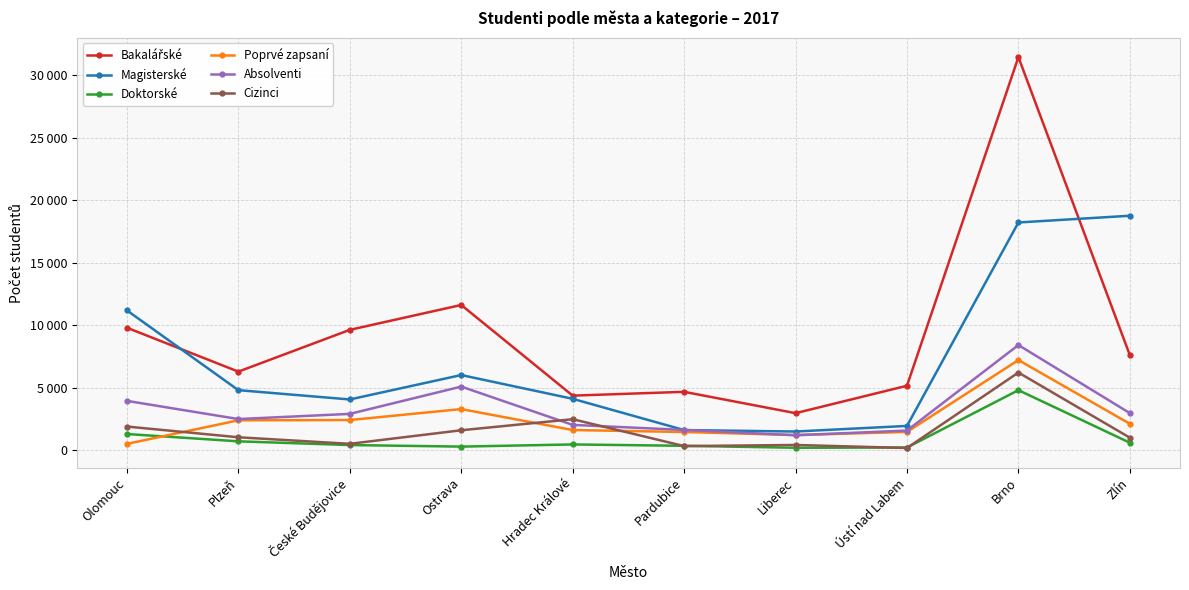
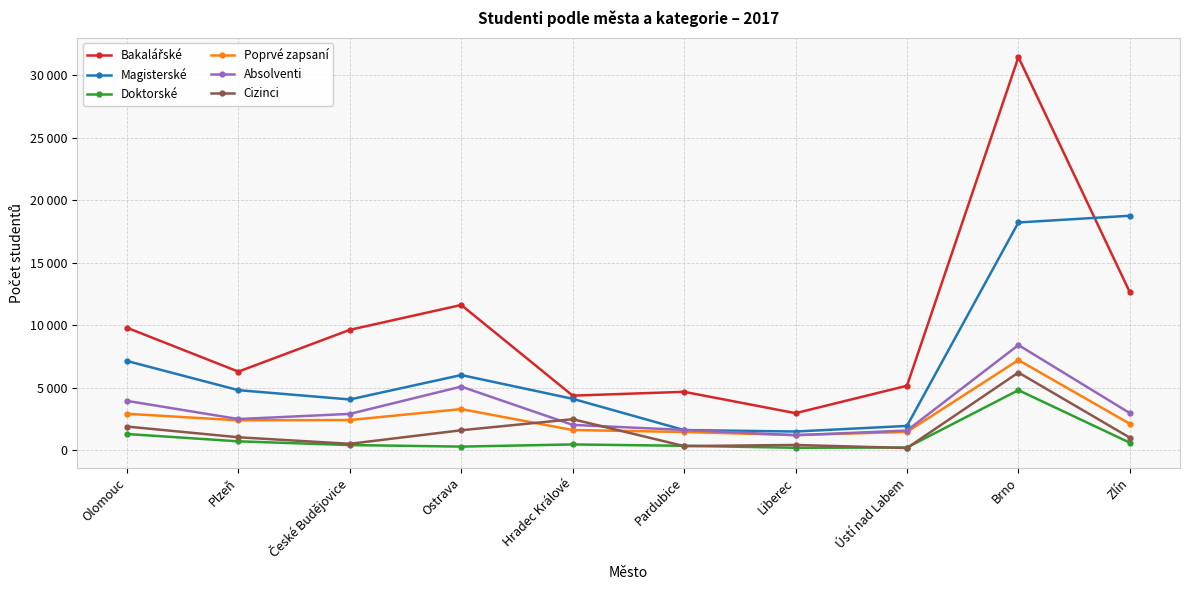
  {
    "Bakalářské": {
      "Olomouc": 9800,
      "Plzeň": 6300,
      "České Budějovice": 9600,
      "Ostrava": 11600,
      "Hradec Králové": 4400,
      "Pardubice": 4700,
      "Liberec": 3000,
      "Ústí nad Labem": 5200,
      "Brno": 31500,
-     "Zlín": 7600
+     "Zlín": 12700
    },
    "Magisterské": {
-     "Olomouc": 11200,
+     "Olomouc": 7200,
      "Plzeň": 4800,
      "České Budějovice": 4100,
      "Ostrava": 6000,
      "Hradec Králové": 4100,
      "Liberec": 1500,
      "Ústí nad Labem": 2000,
      "Brno": 18200,
      "Zlín": 18800
    },
    "Doktorské": {
      "Olomouc": 1300,
      "Plzeň": 700,
      "Ostrava": 300,
      "Hradec Králové": 500,
      "Liberec": 200,
      "Brno": 4800,
      "Zlín": 600
    },
    "Poprvé zapsaní": {
-     "Olomouc": 500,
+     "Olomouc": 2900,
      "České Budějovice": 2400,
      "Ostrava": 3300,
      "Hradec Králové": 1600,
      "Brno": 7200,
      "Zlín": 2100
    },
    "Absolventi": {
      "Olomouc": 4000,
      "České Budějovice": 2900,
      "Ostrava": 5100,
      "Hradec Králové": 2000,
      "Brno": 8400,
      "Zlín": 3000
    },
    "Cizinci": {
      "Olomouc": 1900,
      "Plzeň": 1100,
      "Ostrava": 1600,
      "Hradec Králové": 2500,
      "Liberec": 400,
      "Brno": 6200,
      "Zlín": 1000
    }
  }
